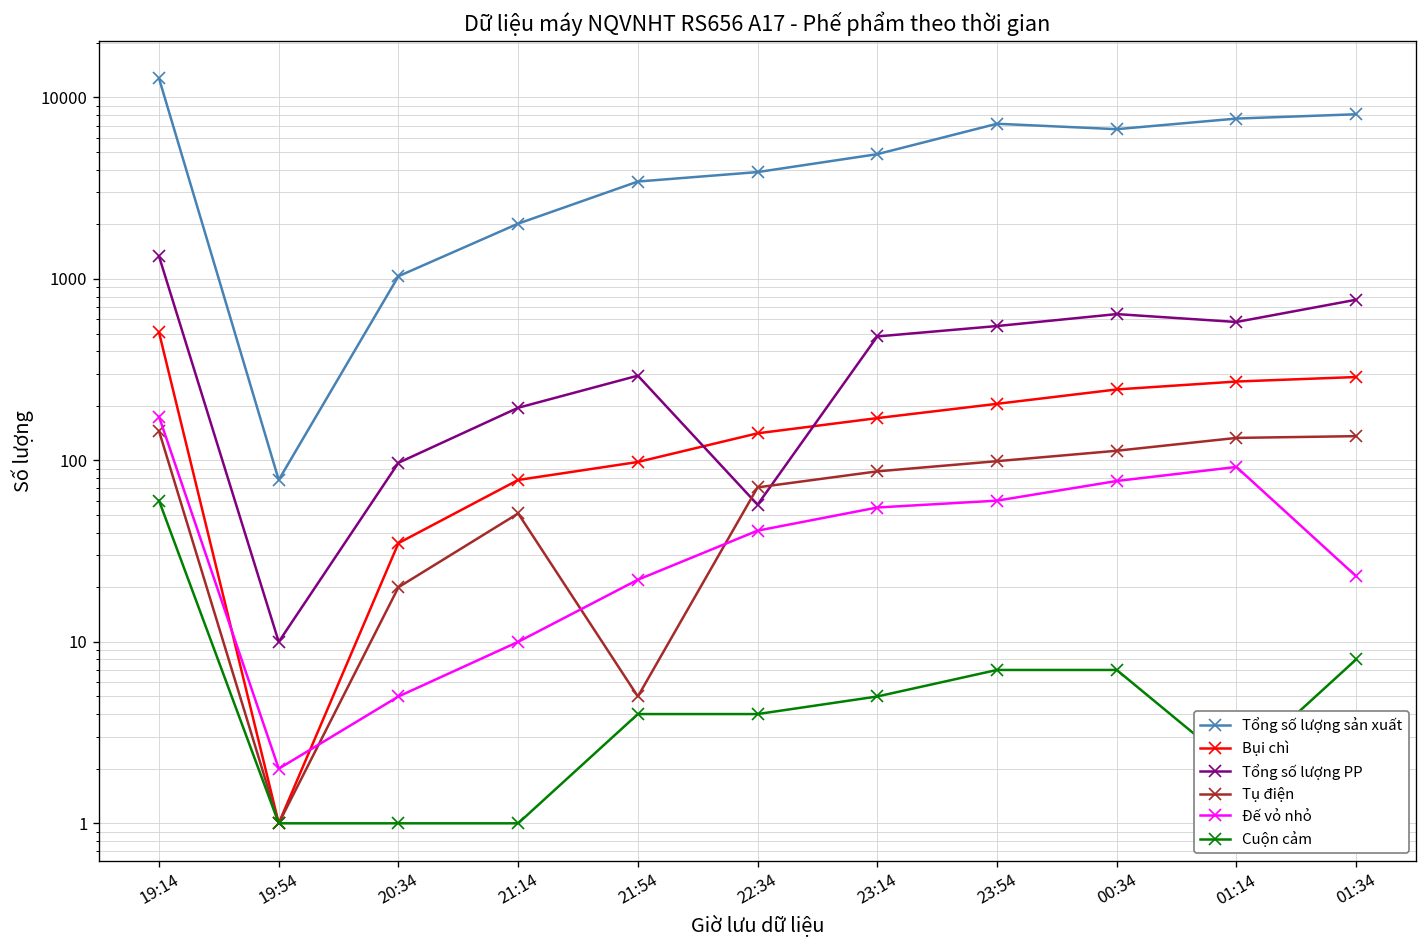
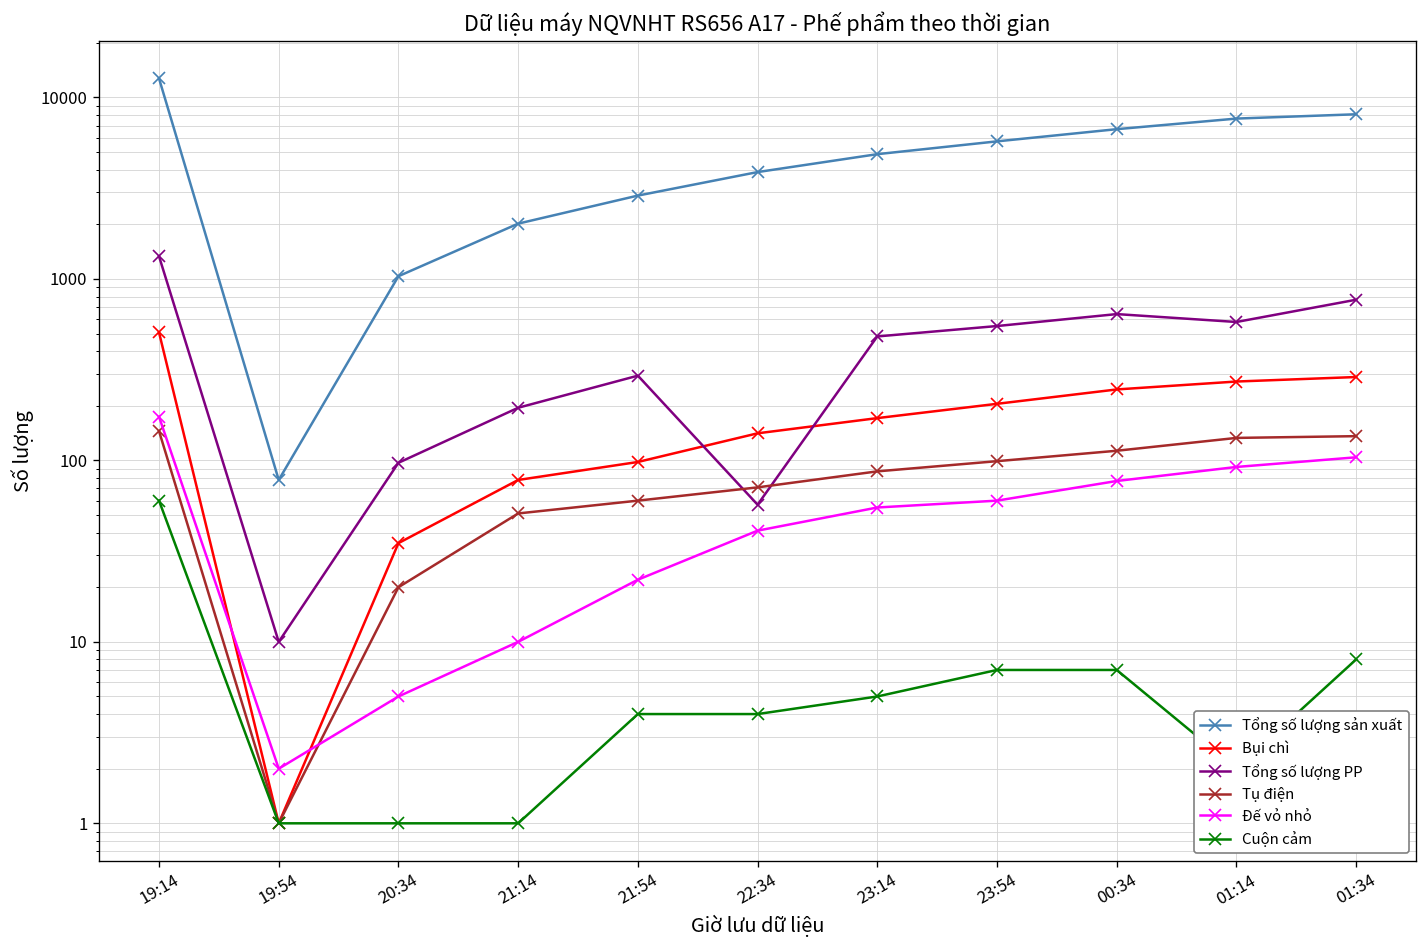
  {
    "Tổng số lượng sản xuất": {
      "19:14": 13000,
      "19:54": 80,
      "20:34": 1000,
      "21:14": 2000,
-     "21:54": 3400,
+     "21:54": 2900,
      "22:34": 3900,
      "23:14": 4900,
-     "23:54": 7000,
+     "23:54": 5700,
      "00:34": 7000,
      "01:14": 8000,
      "01:34": 8000
    },
    "Bụi chì": {
      "19:14": 510,
      "20:34": 35,
      "21:14": 80,
      "21:54": 100,
      "22:34": 140,
      "23:14": 170,
      "23:54": 210,
      "00:34": 250,
      "01:14": 270,
      "01:34": 290
    },
    "Tổng số lượng PP": {
      "19:14": 1300,
      "19:54": 10,
      "20:34": 100,
      "21:14": 200,
      "21:54": 290,
      "22:34": 57,
      "23:14": 480,
      "23:54": 550,
      "00:34": 640,
      "01:14": 580,
      "01:34": 800
    },
    "Tụ điện": {
      "19:14": 150,
      "20:34": 20,
      "21:14": 51,
-     "21:54": 5,
+     "21:54": 60,
      "22:34": 70,
      "23:14": 90,
      "23:54": 100,
      "00:34": 110,
      "01:14": 130,
      "01:34": 140
    },
    "Đế vỏ nhỏ": {
      "19:14": 170,
      "19:54": 2,
      "20:34": 5,
      "21:14": 10,
      "21:54": 22,
      "22:34": 41,
      "23:14": 55,
      "23:54": 60,
      "00:34": 80,
      "01:14": 90,
-     "01:34": 23
+     "01:34": 100
    },
    "Cuộn cảm": {
      "19:14": 60,
      "20:34": 1,
      "21:14": 1,
      "21:54": 4,
      "22:34": 4,
      "23:14": 5,
      "23:54": 7,
      "00:34": 7,
      "01:34": 8
    }
  }
